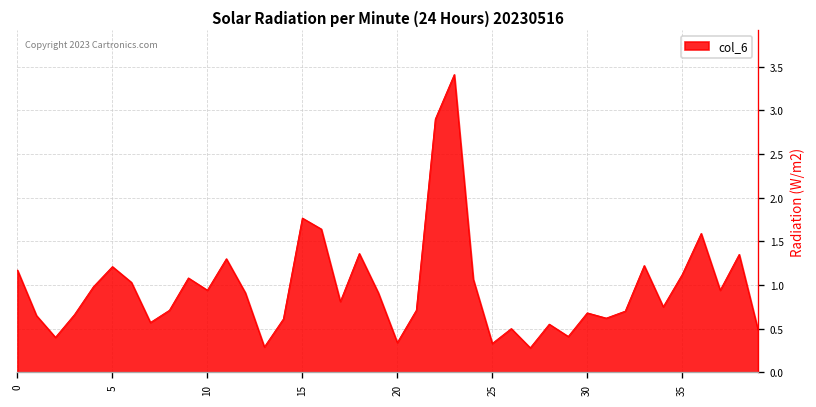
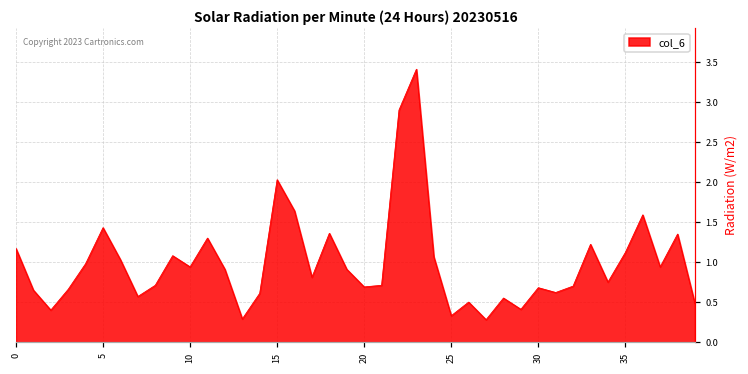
  {
    "0": 1.2,
-   "5": 1.2,
+   "5": 1.4,
    "10": 0.9,
-   "15": 1.8,
-   "20": 0.3,
+   "15": 2.0,
+   "20": 0.7,
    "25": 0.3,
    "30": 0.7,
    "35": 1.1
  }
